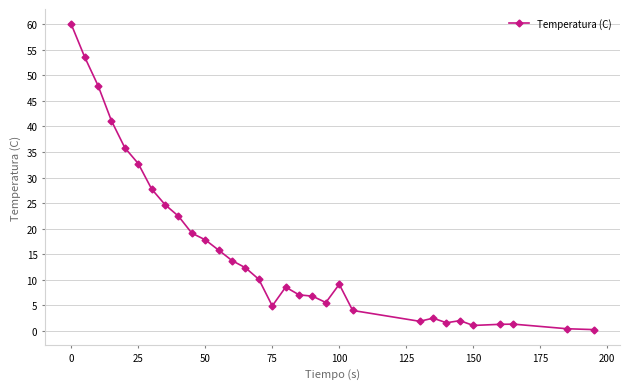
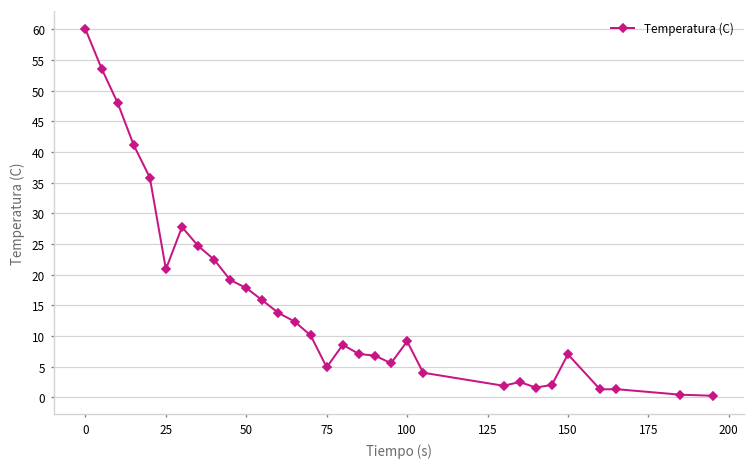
  {
    "0": 60,
-   "25": 33,
+   "25": 21,
    "50": 18,
    "75": 5,
    "100": 9,
-   "150": 1
+   "150": 7
  }
